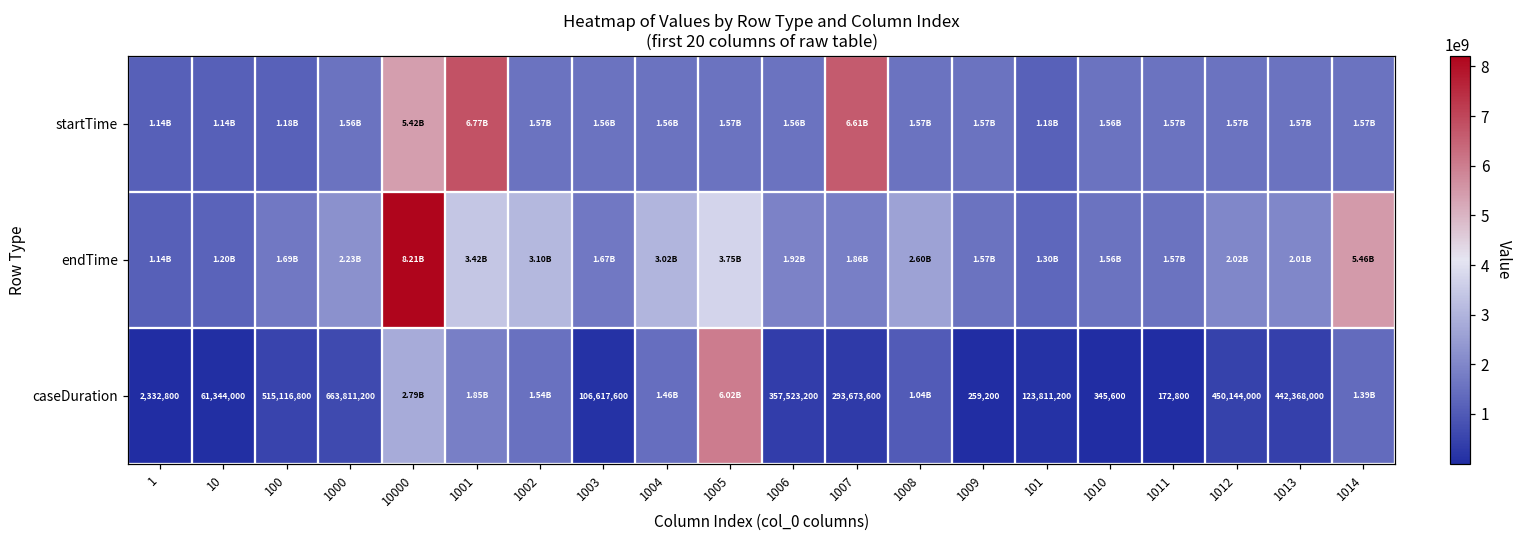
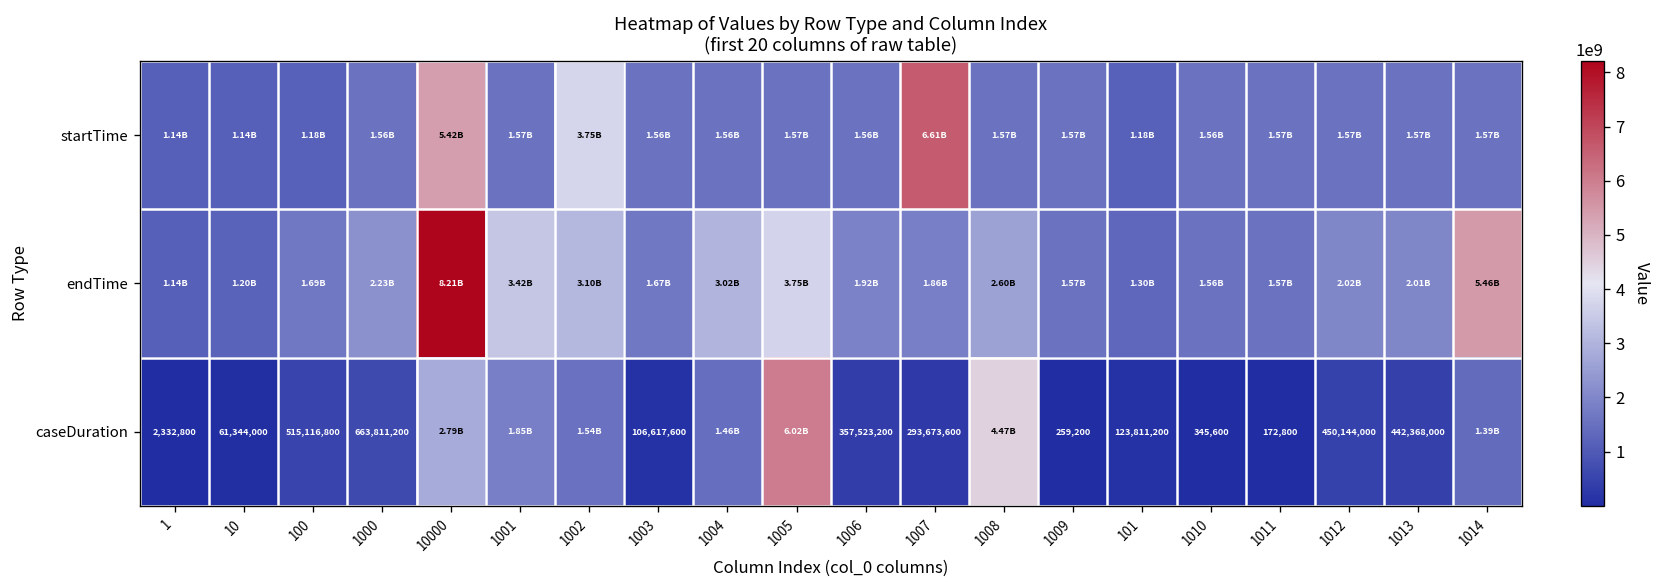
  {
    "startTime": {
      "1": "1.14B",
      "10": "1.14B",
      "100": "1.18B",
      "1000": "1.56B",
      "10000": "5.42B",
-     "1001": "6.77B",
-     "1002": "1.57B",
+     "1001": "1.57B",
+     "1002": "3.75B",
      "1003": "1.56B",
      "1004": "1.56B",
      "1005": "1.57B",
      "1006": "1.56B",
      "1007": "6.61B",
      "1008": "1.57B",
      "1009": "1.57B",
      "101": "1.18B",
      "1010": "1.56B",
      "1011": "1.57B",
      "1012": "1.57B",
      "1013": "1.57B",
      "1014": "1.57B"
    },
    "endTime": {
      "1": "1.14B",
      "10": "1.20B",
      "100": "1.69B",
      "1000": "2.23B",
      "10000": "8.21B",
      "1001": "3.42B",
      "1002": "3.10B",
      "1003": "1.67B",
      "1004": "3.02B",
      "1005": "3.75B",
      "1006": "1.92B",
      "1007": "1.86B",
      "1008": "2.60B",
      "1009": "1.57B",
      "101": "1.30B",
      "1010": "1.56B",
      "1011": "1.57B",
      "1012": "2.02B",
      "1013": "2.01B",
      "1014": "5.46B"
    },
    "caseDuration": {
      "1": "2,332,800",
      "10": "61,344,000",
      "100": "515,116,800",
      "1000": "663,811,200",
      "10000": "2.79B",
      "1001": "1.85B",
      "1002": "1.54B",
      "1003": "106,617,600",
      "1004": "1.46B",
      "1005": "6.02B",
      "1006": "357,523,200",
      "1007": "293,673,600",
-     "1008": "1.04B",
+     "1008": "4.47B",
      "1009": "259,200",
      "101": "123,811,200",
      "1010": "345,600",
      "1011": "172,800",
      "1012": "450,144,000",
      "1013": "442,368,000",
      "1014": "1.39B"
    }
  }
